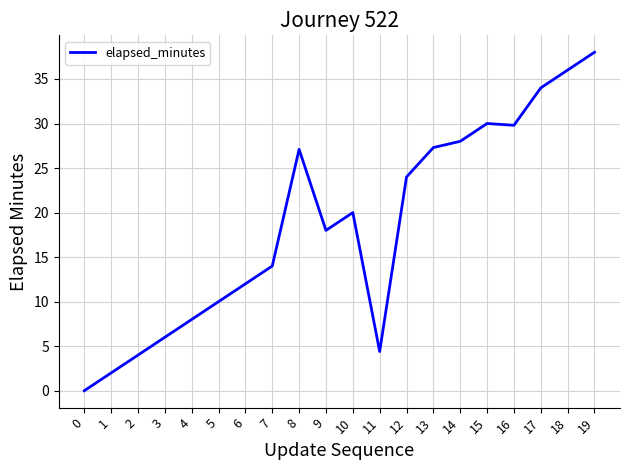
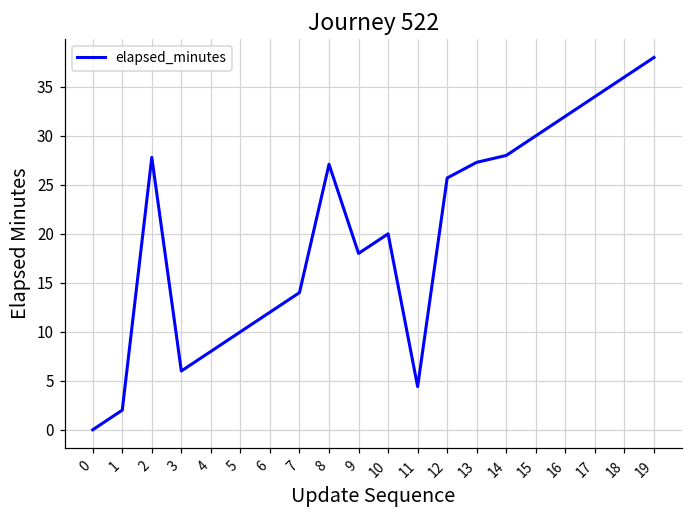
  {
    "0": 0,
    "1": 2,
-   "2": 4,
+   "2": 28,
    "3": 6,
    "4": 8,
    "5": 10,
    "6": 12,
    "7": 14,
    "8": 27,
    "9": 18,
    "10": 20,
    "11": 4,
-   "12": 24,
+   "12": 26,
    "13": 27,
    "14": 28,
    "15": 30,
-   "16": 30,
+   "16": 32,
    "17": 34,
    "18": 36,
    "19": 38
  }
